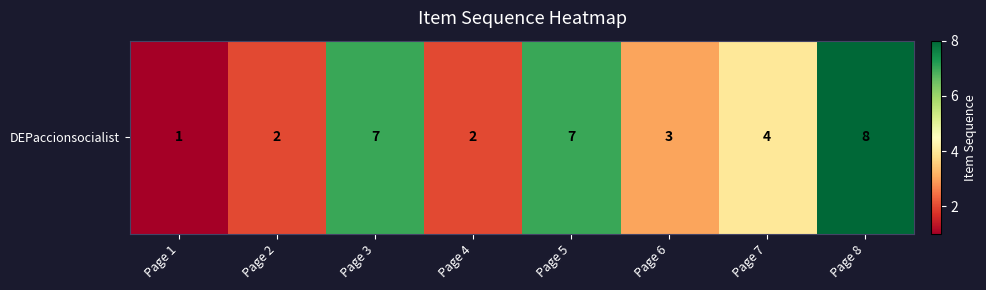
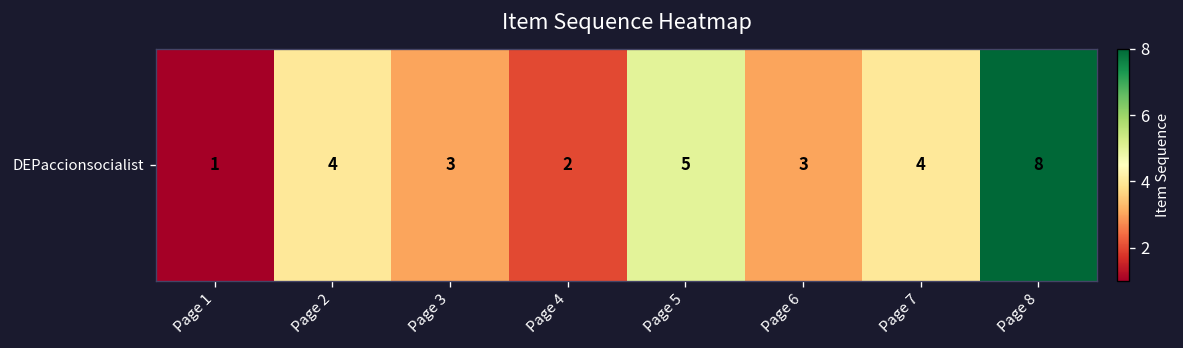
  {
    "DEPaccionsocialist": {
      "Page 1": 1,
-     "Page 2": 2,
-     "Page 3": 7,
+     "Page 2": 4,
+     "Page 3": 3,
      "Page 4": 2,
-     "Page 5": 7,
+     "Page 5": 5,
      "Page 6": 3,
      "Page 7": 4,
      "Page 8": 8
    }
  }
